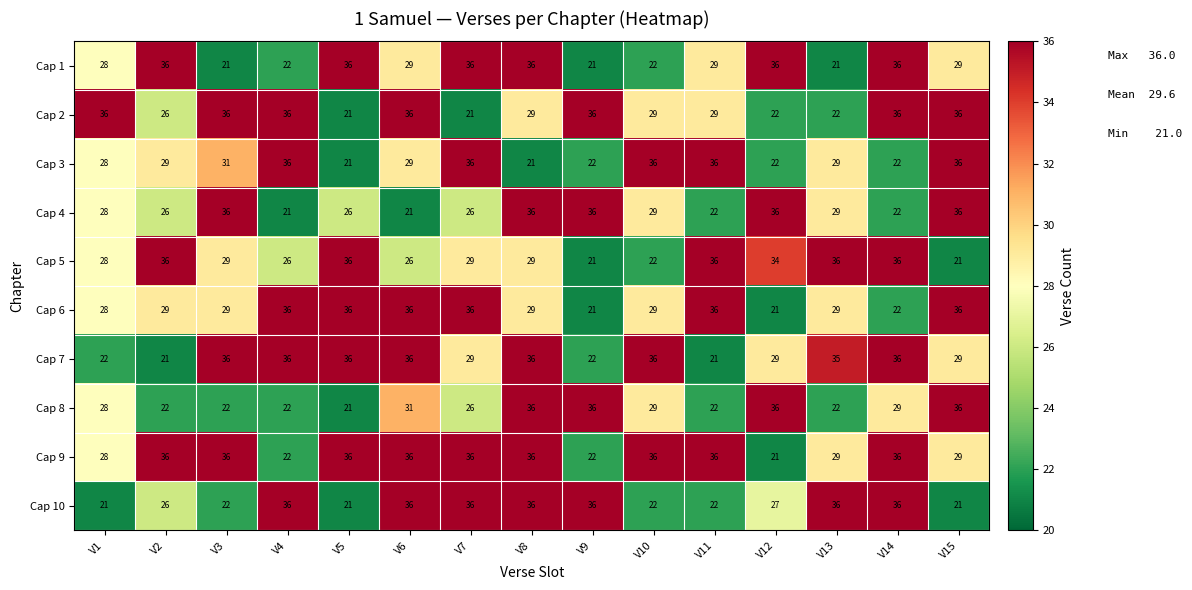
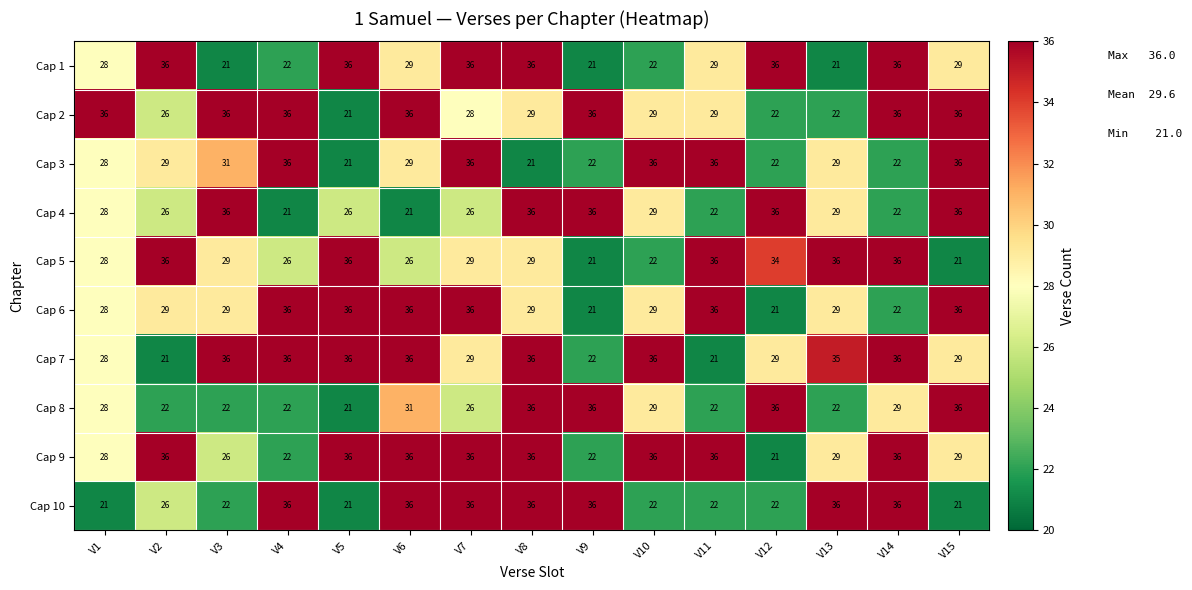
  {
    "Cap 1": {
      "V1": 28,
      "V2": 36,
      "V3": 21,
      "V4": 22,
      "V5": 36,
      "V6": 29,
      "V7": 36,
      "V8": 36,
      "V9": 21,
      "V10": 22,
      "V11": 29,
      "V12": 36,
      "V13": 21,
      "V14": 36,
      "V15": 29
    },
    "Cap 2": {
      "V1": 36,
      "V2": 26,
      "V3": 36,
      "V4": 36,
      "V5": 21,
      "V6": 36,
-     "V7": 21,
+     "V7": 28,
      "V8": 29,
      "V9": 36,
      "V10": 29,
      "V11": 29,
      "V12": 22,
      "V13": 22,
      "V14": 36,
      "V15": 36
    },
    "Cap 3": {
      "V1": 28,
      "V2": 29,
      "V3": 31,
      "V4": 36,
      "V5": 21,
      "V6": 29,
      "V7": 36,
      "V8": 21,
      "V9": 22,
      "V10": 36,
      "V11": 36,
      "V12": 22,
      "V13": 29,
      "V14": 22,
      "V15": 36
    },
    "Cap 4": {
      "V1": 28,
      "V2": 26,
      "V3": 36,
      "V4": 21,
      "V5": 26,
      "V6": 21,
      "V7": 26,
      "V8": 36,
      "V9": 36,
      "V10": 29,
      "V11": 22,
      "V12": 36,
      "V13": 29,
      "V14": 22,
      "V15": 36
    },
    "Cap 5": {
      "V1": 28,
      "V2": 36,
      "V3": 29,
      "V4": 26,
      "V5": 36,
      "V6": 26,
      "V7": 29,
      "V8": 29,
      "V9": 21,
      "V10": 22,
      "V11": 36,
      "V12": 34,
      "V13": 36,
      "V14": 36,
      "V15": 21
    },
    "Cap 6": {
      "V1": 28,
      "V2": 29,
      "V3": 29,
      "V4": 36,
      "V5": 36,
      "V6": 36,
      "V7": 36,
      "V8": 29,
      "V9": 21,
      "V10": 29,
      "V11": 36,
      "V12": 21,
      "V13": 29,
      "V14": 22,
      "V15": 36
    },
    "Cap 7": {
-     "V1": 22,
+     "V1": 28,
      "V2": 21,
      "V3": 36,
      "V4": 36,
      "V5": 36,
      "V6": 36,
      "V7": 29,
      "V8": 36,
      "V9": 22,
      "V10": 36,
      "V11": 21,
      "V12": 29,
      "V13": 35,
      "V14": 36,
      "V15": 29
    },
    "Cap 8": {
      "V1": 28,
      "V2": 22,
      "V3": 22,
      "V4": 22,
      "V5": 21,
      "V6": 31,
      "V7": 26,
      "V8": 36,
      "V9": 36,
      "V10": 29,
      "V11": 22,
      "V12": 36,
      "V13": 22,
      "V14": 29,
      "V15": 36
    },
    "Cap 9": {
      "V1": 28,
      "V2": 36,
-     "V3": 36,
+     "V3": 26,
      "V4": 22,
      "V5": 36,
      "V6": 36,
      "V7": 36,
      "V8": 36,
      "V9": 22,
      "V10": 36,
      "V11": 36,
      "V12": 21,
      "V13": 29,
      "V14": 36,
      "V15": 29
    },
    "Cap 10": {
      "V1": 21,
      "V2": 26,
      "V3": 22,
      "V4": 36,
      "V5": 21,
      "V6": 36,
      "V7": 36,
      "V8": 36,
      "V9": 36,
      "V10": 22,
      "V11": 22,
-     "V12": 27,
+     "V12": 22,
      "V13": 36,
      "V14": 36,
      "V15": 21
    }
  }
